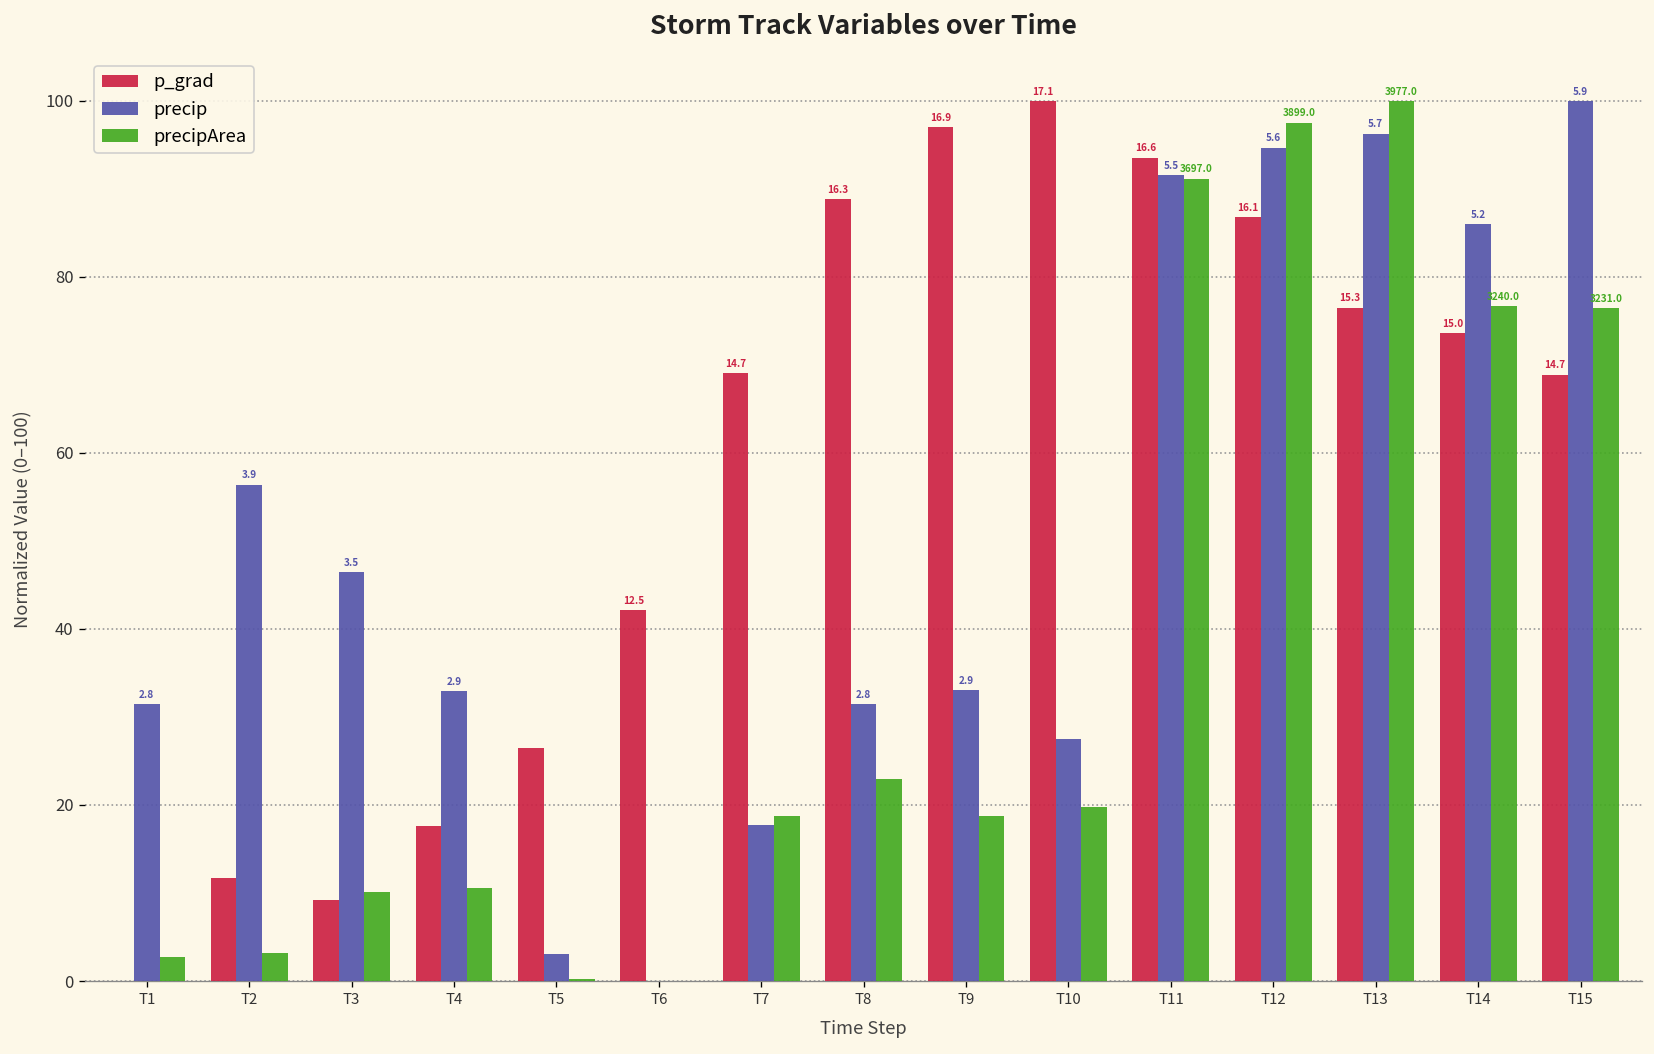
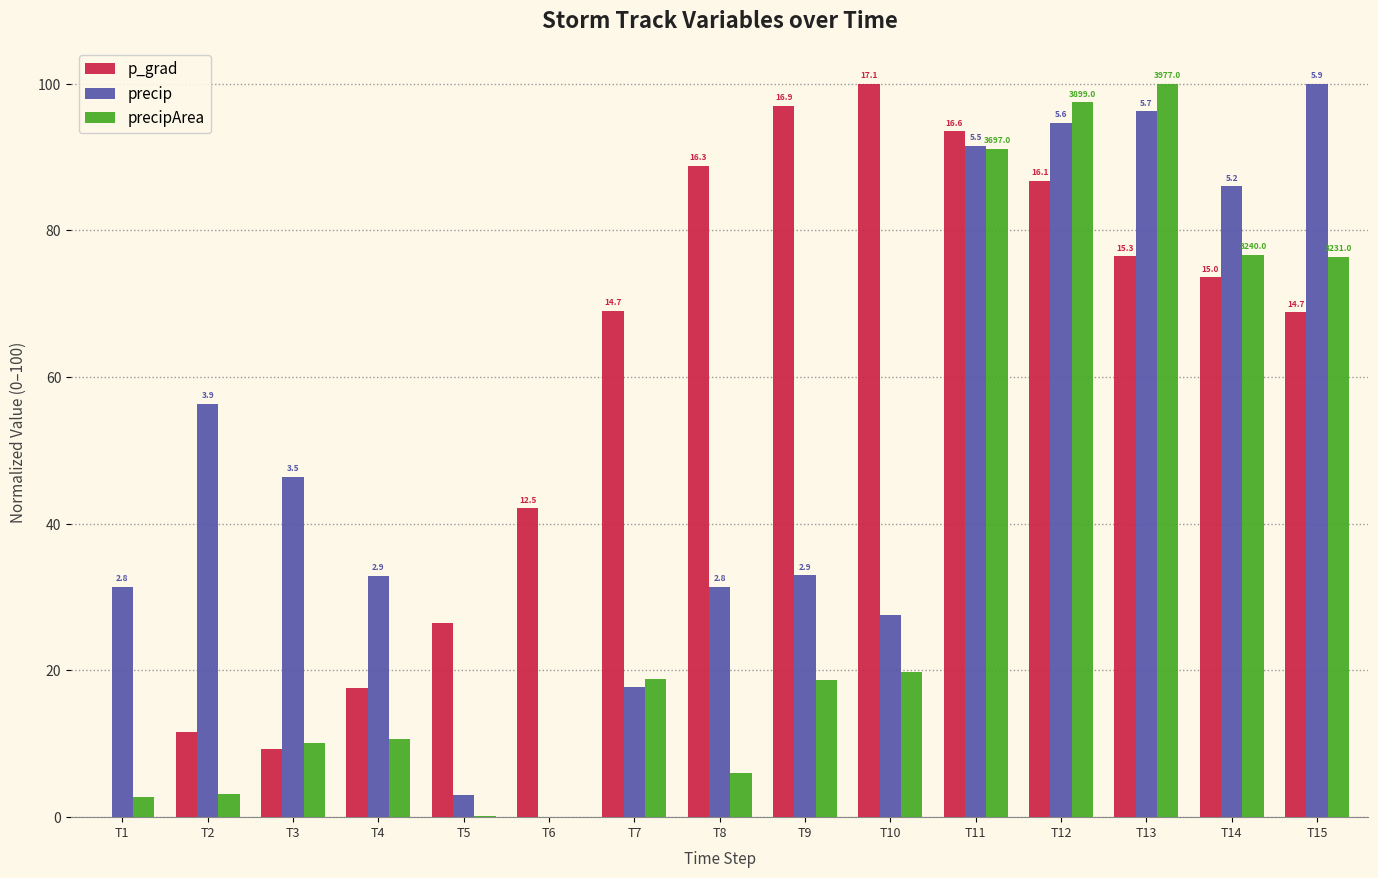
  {
    "p_grad": {
      "T1": 0,
      "T2": 12,
      "T3": 9,
      "T4": 18,
      "T5": 26
    },
    "precip": {
      "T5": 3,
      "T6": 0,
      "T7": 18,
      "T10": 28
    },
    "precipArea": {
      "T1": 3,
      "T2": 3,
      "T3": 10,
      "T4": 11,
      "T6": 0,
      "T7": 19,
-     "T8": 23,
+     "T8": 6,
      "T9": 19,
      "T10": 20
    }
  }
